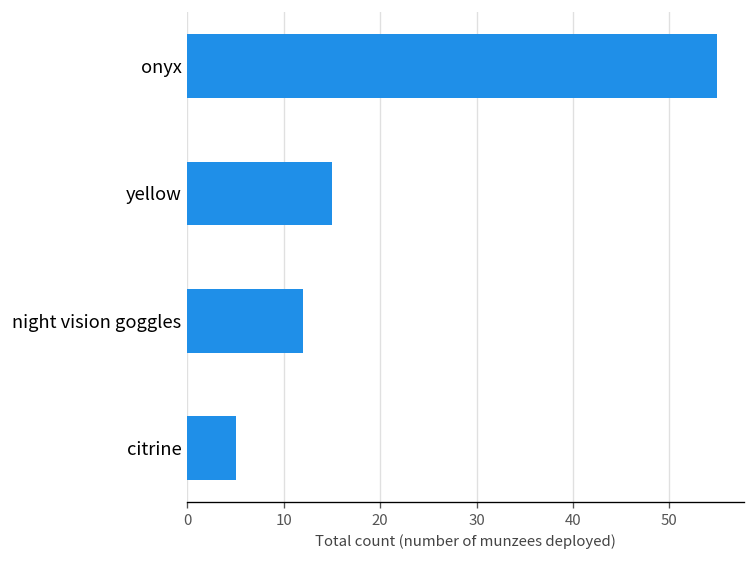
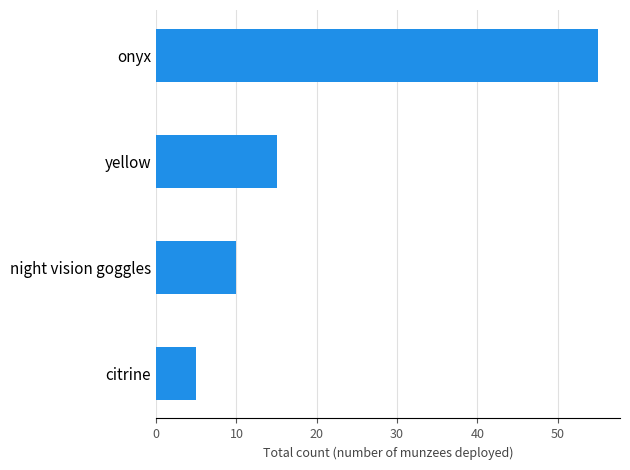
  {
    "onyx": 55,
    "yellow": 15,
-   "night vision goggles": 12,
+   "night vision goggles": 10,
    "citrine": 5
  }
